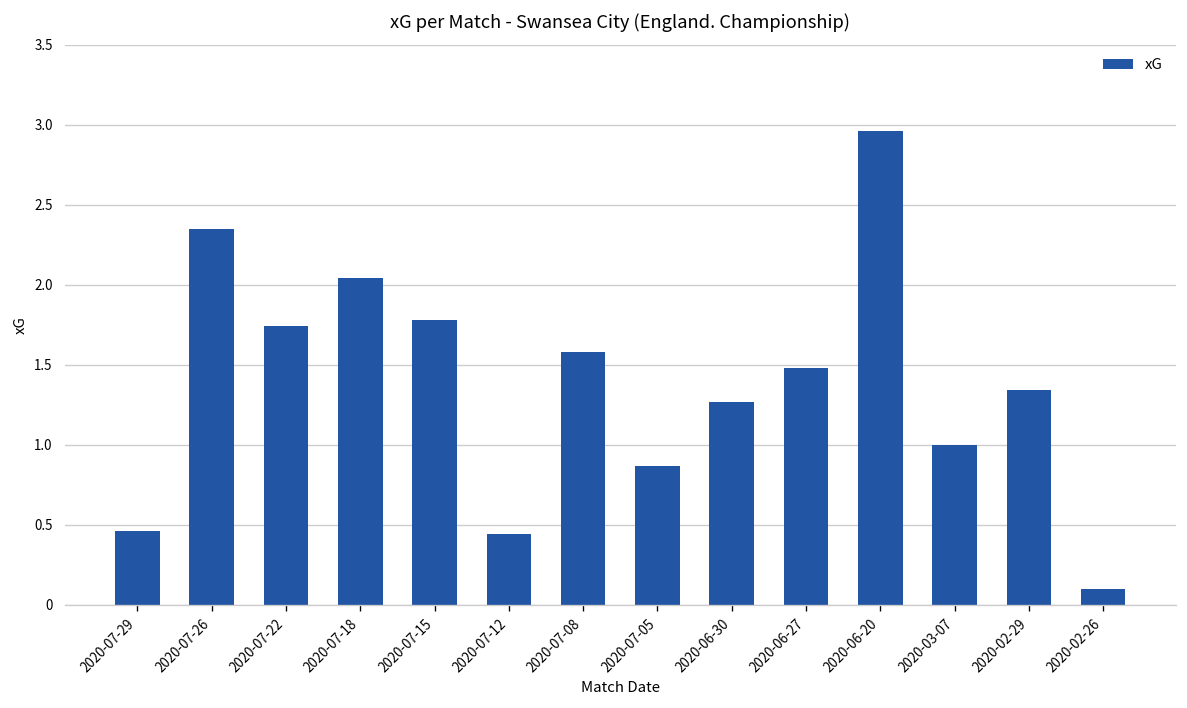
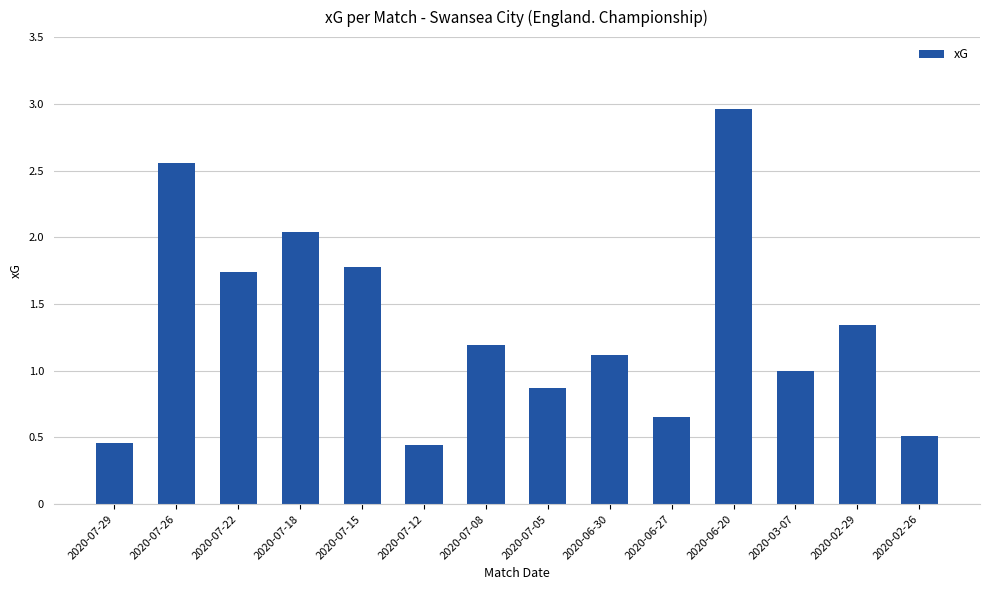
  {
    "2020-07-29": 0.46,
-   "2020-07-26": 2.35,
+   "2020-07-26": 2.56,
    "2020-07-22": 1.74,
    "2020-07-18": 2.04,
    "2020-07-15": 1.78,
    "2020-07-12": 0.44,
-   "2020-07-08": 1.58,
+   "2020-07-08": 1.19,
    "2020-07-05": 0.87,
-   "2020-06-30": 1.27,
-   "2020-06-27": 1.48,
+   "2020-06-30": 1.12,
+   "2020-06-27": 0.65,
    "2020-06-20": 2.96,
    "2020-03-07": 1.00,
    "2020-02-29": 1.34,
-   "2020-02-26": 0.10
+   "2020-02-26": 0.51
  }
